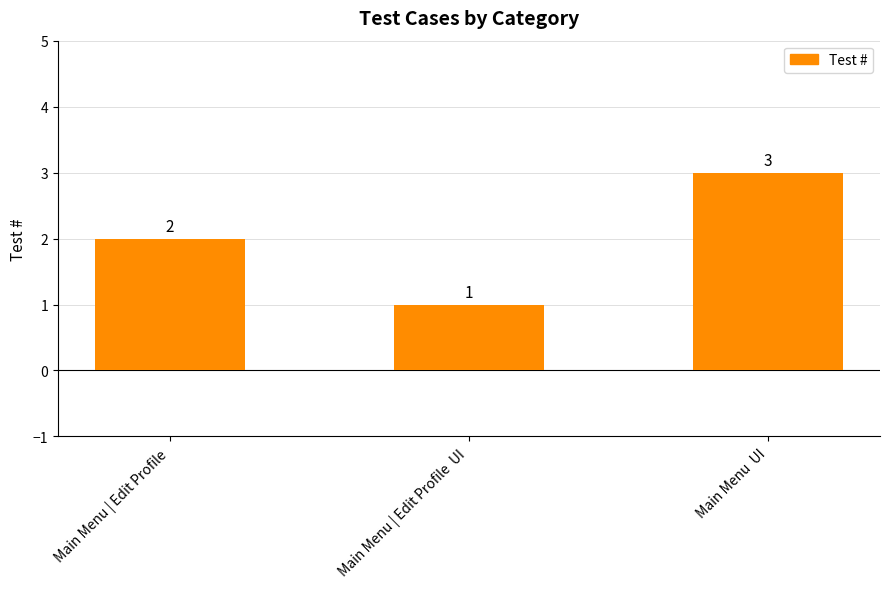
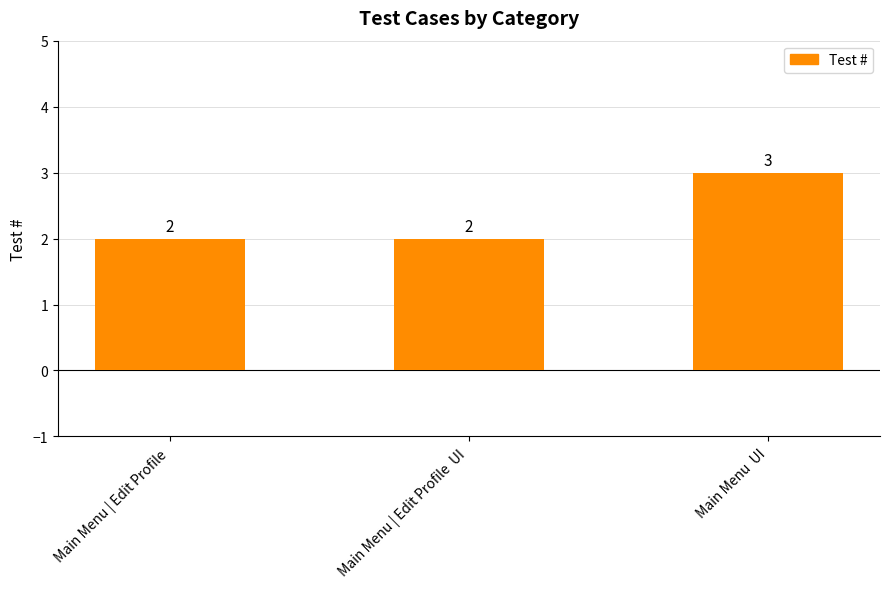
  {
    "Main Menu | Edit Profile": 2,
-   "Main Menu | Edit Profile UI": 1,
+   "Main Menu | Edit Profile UI": 2,
    "Main Menu UI": 3
  }
